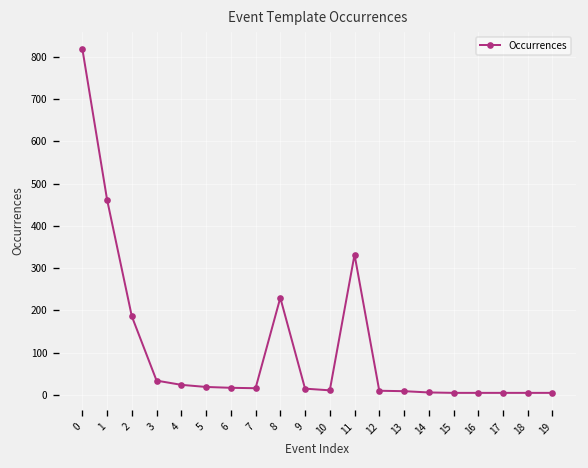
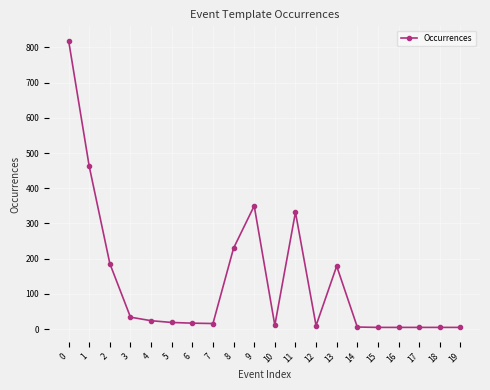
  {
    "0": 820,
    "1": 460,
    "2": 190,
    "3": 30,
    "4": 20,
    "5": 20,
    "6": 20,
    "7": 20,
    "8": 230,
-   "9": 20,
+   "9": 350,
    "10": 10,
    "11": 330,
    "12": 10,
-   "13": 10,
+   "13": 180,
    "14": 10,
    "15": 10,
    "16": 10,
    "17": 10,
    "18": 10,
    "19": 10
  }
